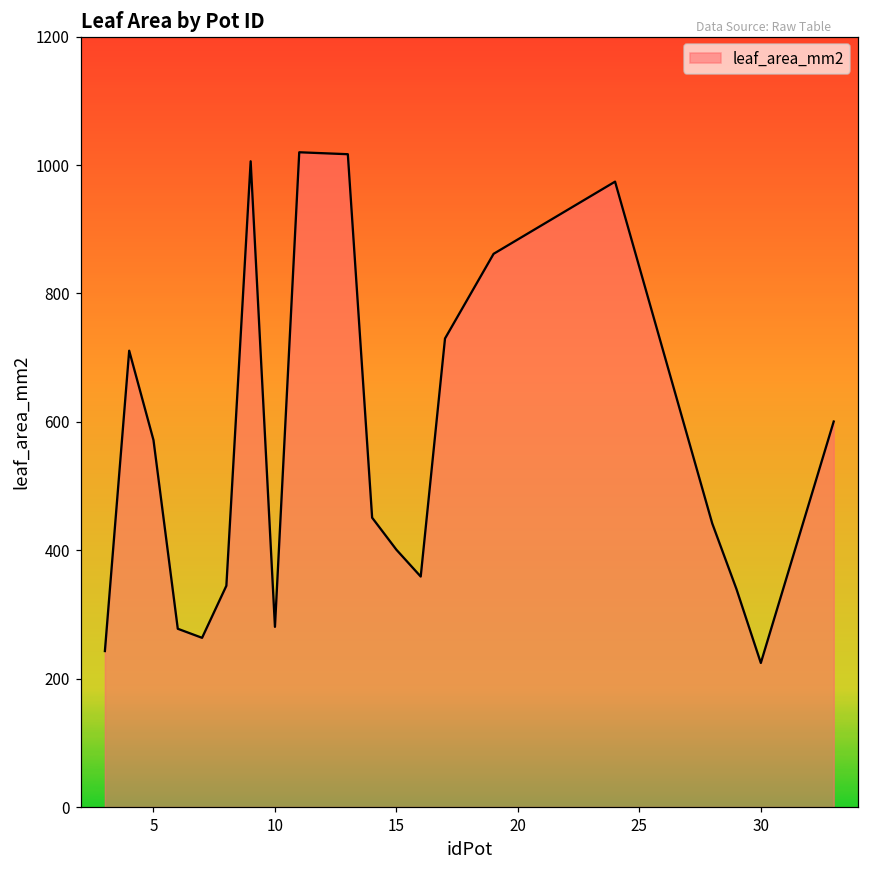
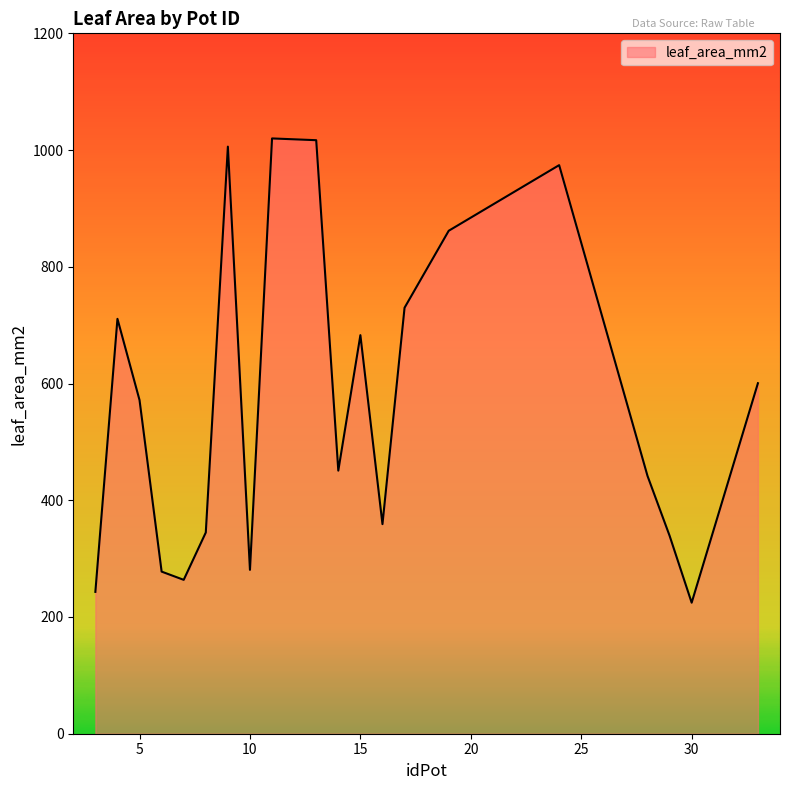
  {
    "5": 570,
    "10": 280,
-   "15": 400,
+   "15": 680,
    "30": 220
  }
